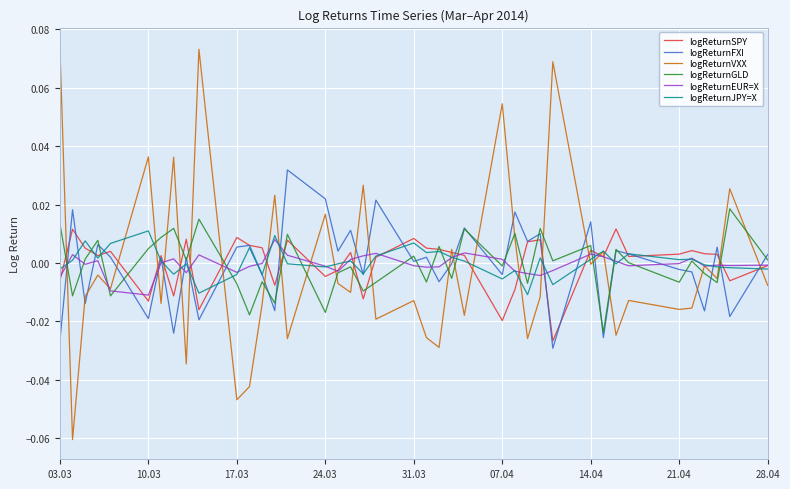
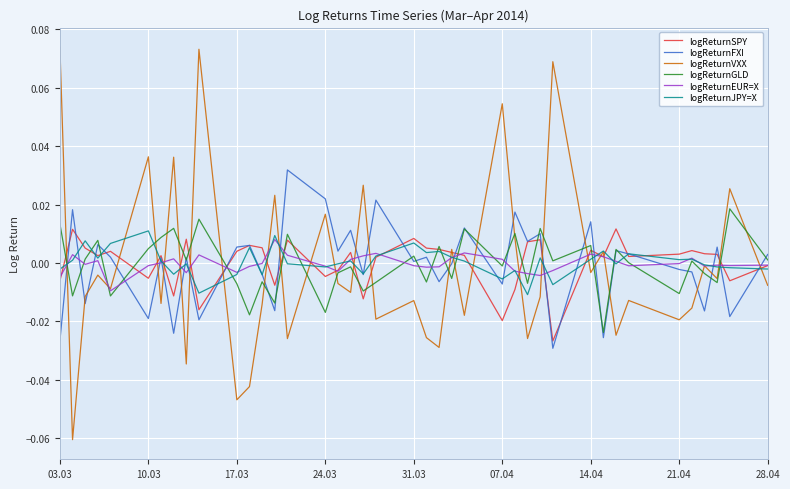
  {
    "logReturnSPY": {
      "03.03": -0.006,
-     "10.03": -0.013,
-     "17.03": 0.009,
+     "10.03": -0.005,
+     "17.03": 0.004,
      "24.03": -0.005,
      "31.03": 0.008,
      "07.04": -0.020,
      "14.04": 0.004,
      "21.04": 0.003
    },
    "logReturnFXI": {
      "03.03": -0.027,
      "10.03": -0.019,
      "17.03": 0.005,
      "24.03": 0.022,
      "31.03": 0.001,
-     "07.04": -0.004,
+     "07.04": -0.007,
      "14.04": 0.014,
      "21.04": -0.002,
      "28.04": 0.003
    },
    "logReturnVXX": {
      "03.03": 0.074,
      "10.03": 0.036,
      "17.03": -0.047,
      "24.03": 0.017,
      "31.03": -0.013,
      "07.04": 0.055,
-     "14.04": 0.000,
-     "21.04": -0.016,
+     "14.04": -0.003,
+     "21.04": -0.019,
      "28.04": -0.008
    },
    "logReturnGLD": {
      "03.03": 0.013,
      "10.03": 0.005,
      "17.03": -0.007,
      "24.03": -0.017,
      "31.03": 0.002,
      "07.04": -0.001,
      "14.04": 0.006,
-     "21.04": -0.007,
+     "21.04": -0.011,
      "28.04": 0.001
    },
    "logReturnEUR=X": {
      "03.03": -0.005,
-     "10.03": -0.011,
+     "10.03": -0.001,
      "31.03": -0.001,
      "07.04": 0.001,
      "14.04": 0.003,
      "21.04": 0.000
    },
    "logReturnJPY=X": {
      "03.03": -0.002,
      "10.03": 0.011,
      "31.03": 0.007,
      "07.04": -0.005,
      "14.04": 0.001,
      "21.04": 0.001,
      "28.04": -0.002
    }
  }
